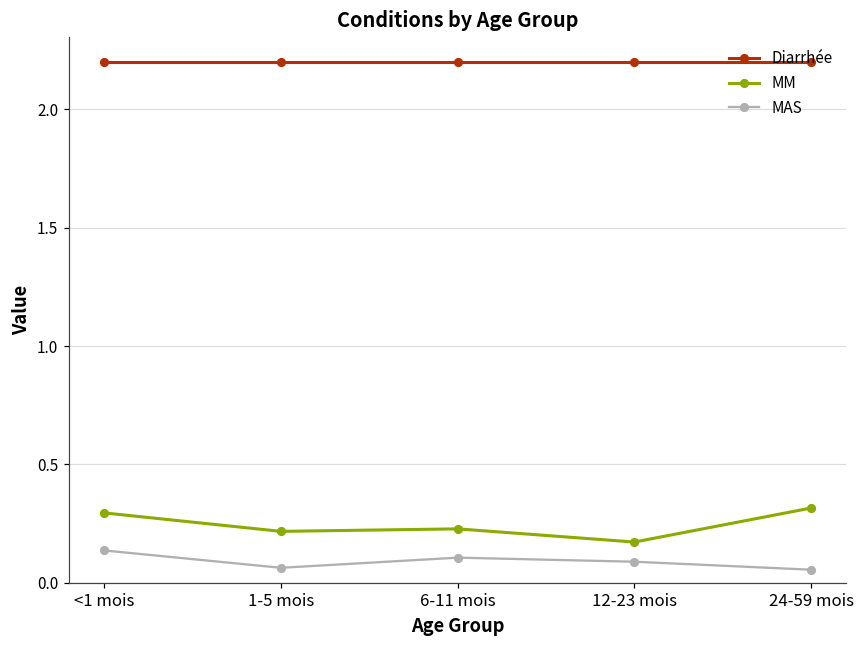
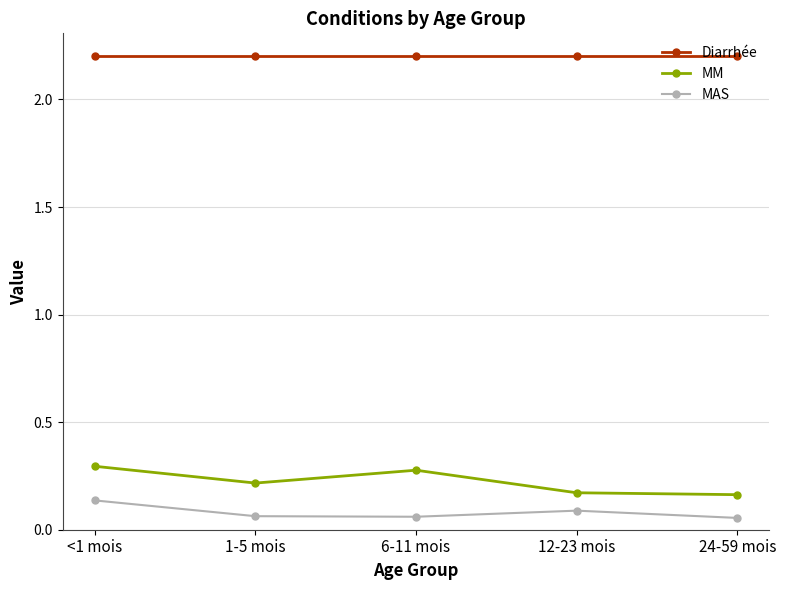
  {
    "Diarrhée": {
      "<1 mois": 2.20,
      "1-5 mois": 2.20,
      "6-11 mois": 2.20,
      "12-23 mois": 2.20,
      "24-59 mois": 2.20
    },
    "MM": {
      "<1 mois": 0.29,
      "1-5 mois": 0.22,
-     "6-11 mois": 0.23,
+     "6-11 mois": 0.28,
      "12-23 mois": 0.17,
-     "24-59 mois": 0.32
+     "24-59 mois": 0.16
    },
    "MAS": {
      "<1 mois": 0.14,
      "1-5 mois": 0.06,
-     "6-11 mois": 0.11,
+     "6-11 mois": 0.06,
      "12-23 mois": 0.09,
      "24-59 mois": 0.05
    }
  }
